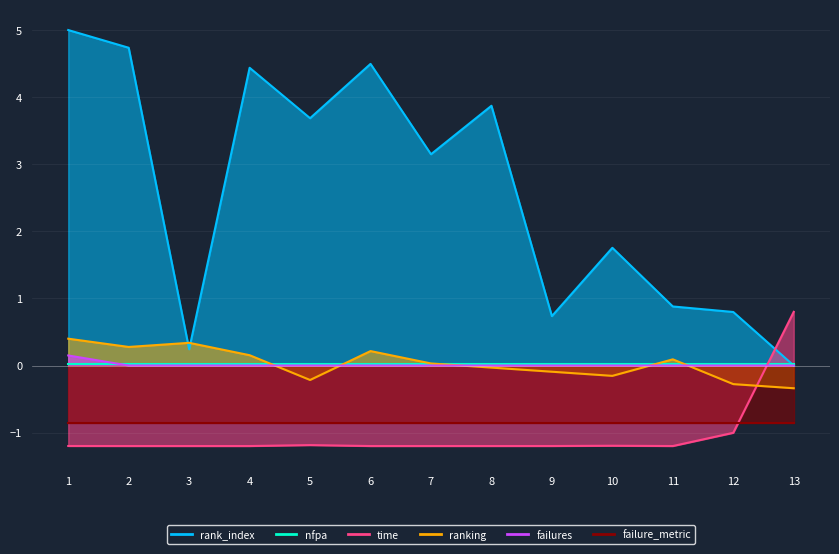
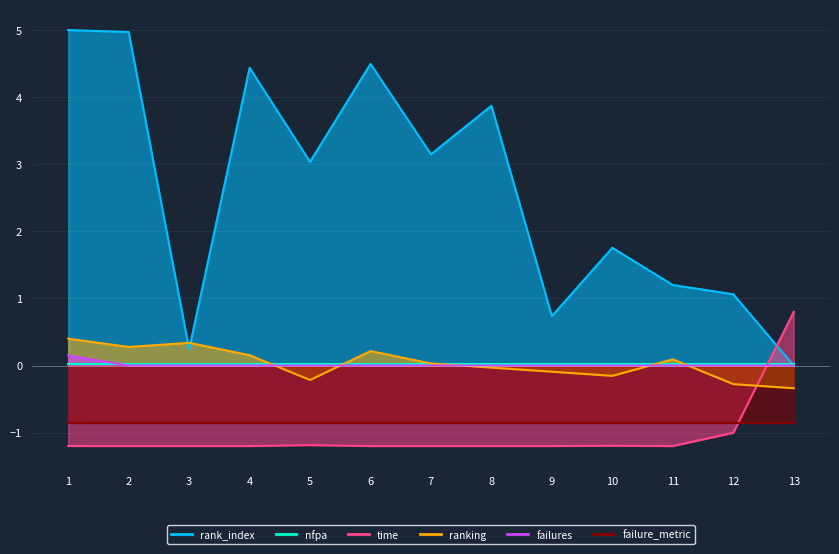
  {
    "rank_index": {
      "1": 5.0,
-     "2": 4.7,
+     "2": 5.0,
      "3": 0.2,
      "4": 4.4,
-     "5": 3.7,
+     "5": 3.0,
      "6": 4.5,
      "7": 3.1,
      "8": 3.9,
      "9": 0.7,
      "10": 1.8,
-     "11": 0.9,
-     "12": 0.8
+     "11": 1.2,
+     "12": 1.1
    },
    "failures": {
      "1": 0.2
    }
  }
